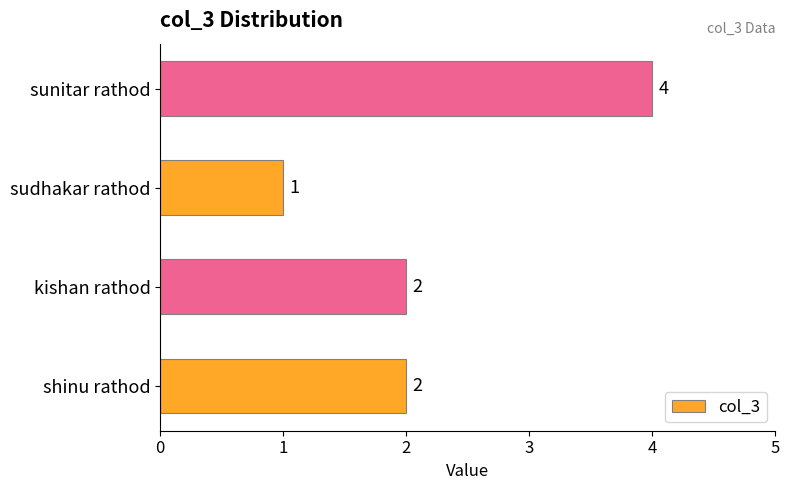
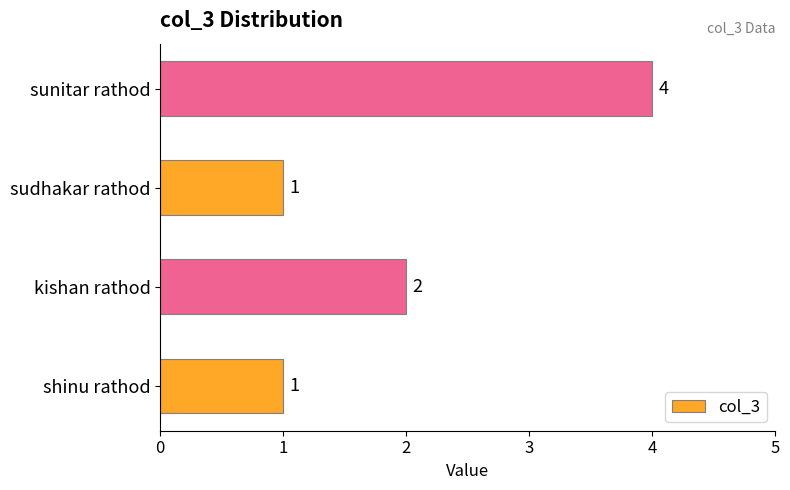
  {
    "sunitar rathod": 4,
    "sudhakar rathod": 1,
    "kishan rathod": 2,
-   "shinu rathod": 2
+   "shinu rathod": 1
  }
